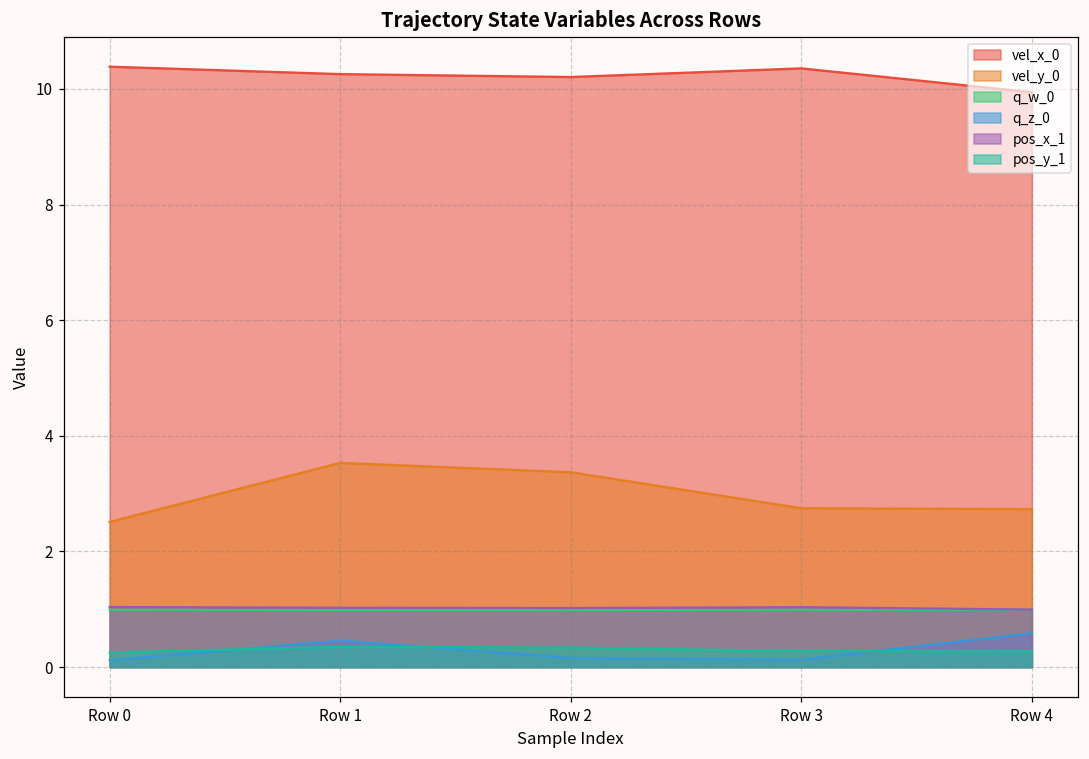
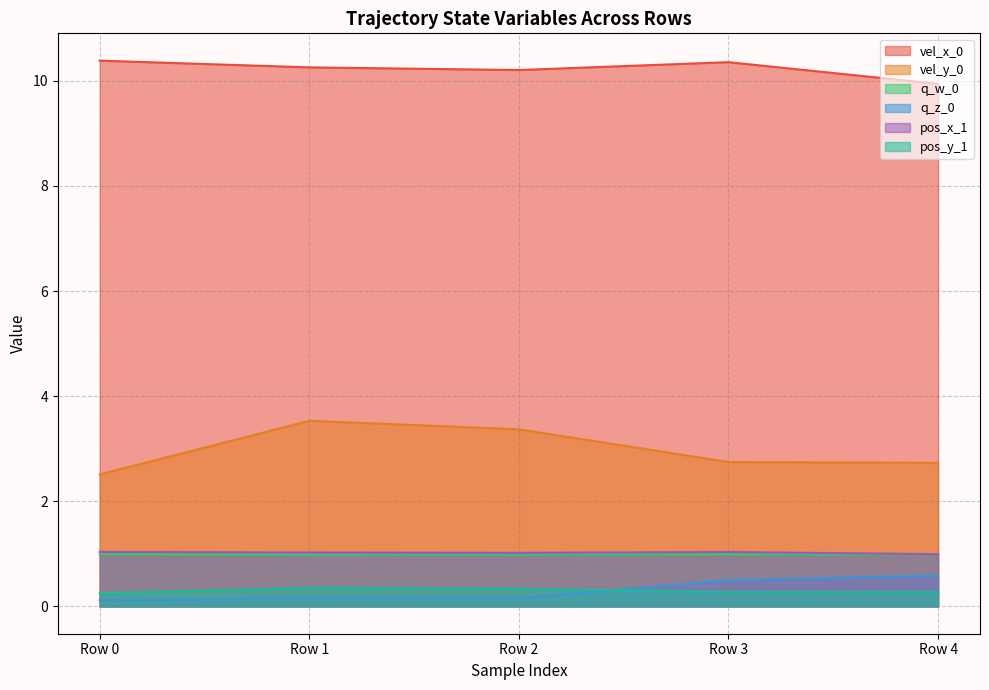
  {
    "q_z_0": {
      "Row 0": 0.1,
-     "Row 1": 0.5,
+     "Row 1": 0.2,
      "Row 2": 0.2,
-     "Row 3": 0.1,
+     "Row 3": 0.5,
      "Row 4": 0.6
    }
  }
